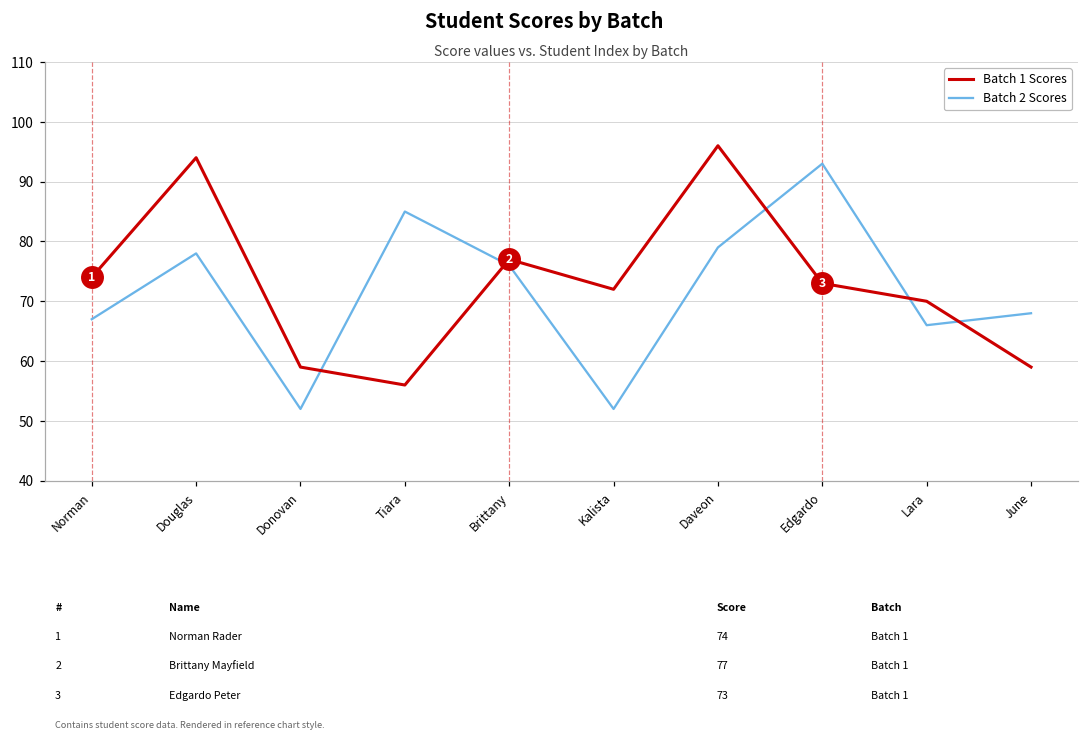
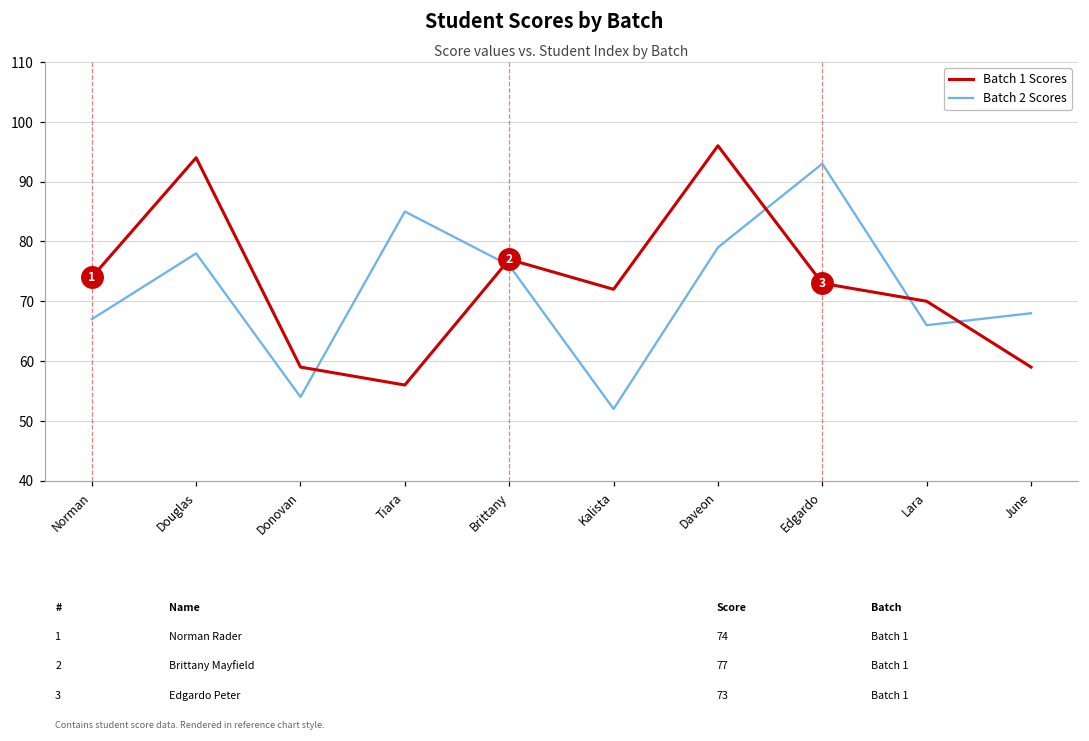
  {
    "Batch 2 Scores": {
      "Norman": 67,
      "Douglas": 78,
-     "Donovan": 52,
+     "Donovan": 54,
      "Tiara": 85,
      "Kalista": 52,
      "Daveon": 79,
      "Edgardo": 93,
      "Lara": 66,
      "June": 68
    }
  }
